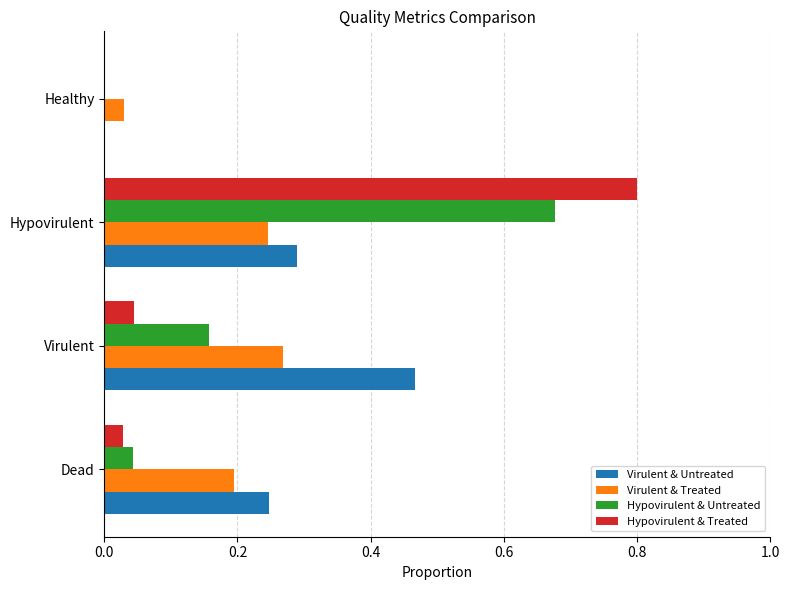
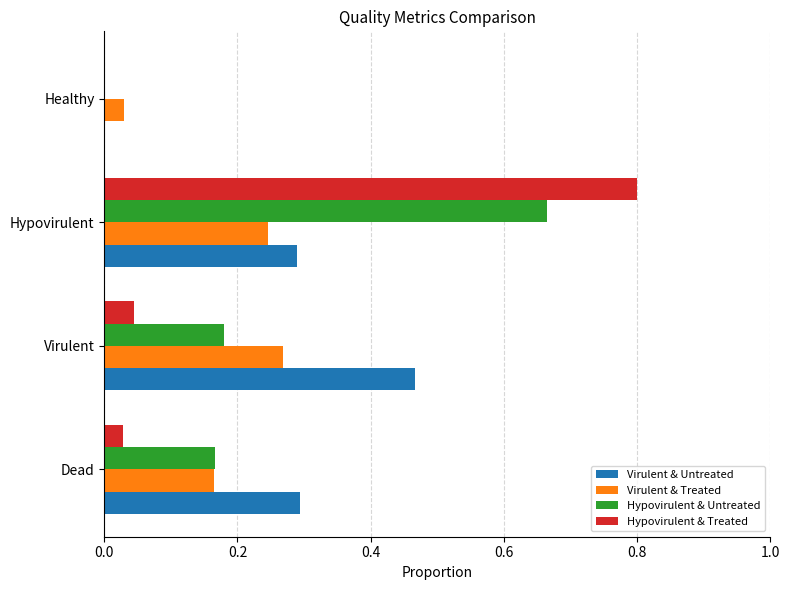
  {
    "Virulent & Untreated": {
      "Healthy": 0.00,
      "Hypovirulent": 0.29,
      "Virulent": 0.47,
-     "Dead": 0.25
+     "Dead": 0.29
    },
    "Virulent & Treated": {
      "Healthy": 0.03,
      "Hypovirulent": 0.25,
      "Virulent": 0.27,
-     "Dead": 0.20
+     "Dead": 0.16
    },
    "Hypovirulent & Untreated": {
      "Healthy": 0.00,
-     "Hypovirulent": 0.68,
-     "Virulent": 0.16,
-     "Dead": 0.04
+     "Hypovirulent": 0.66,
+     "Virulent": 0.18,
+     "Dead": 0.17
    },
    "Hypovirulent & Treated": {
      "Healthy": 0.00,
      "Hypovirulent": 0.80,
      "Virulent": 0.05,
      "Dead": 0.03
    }
  }
